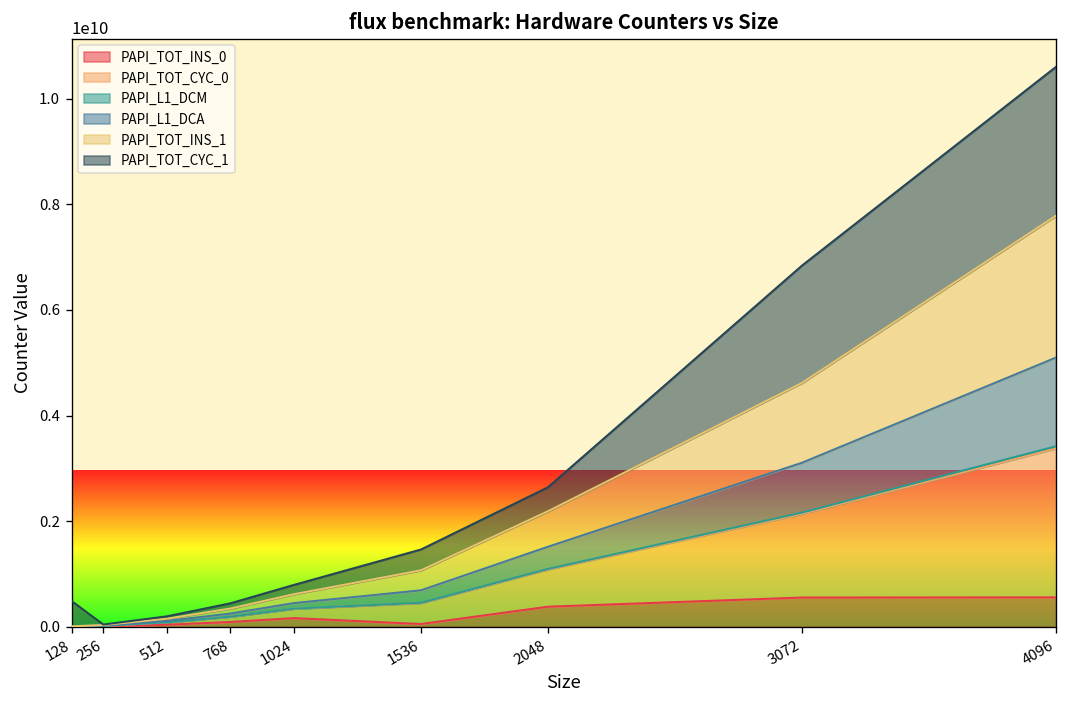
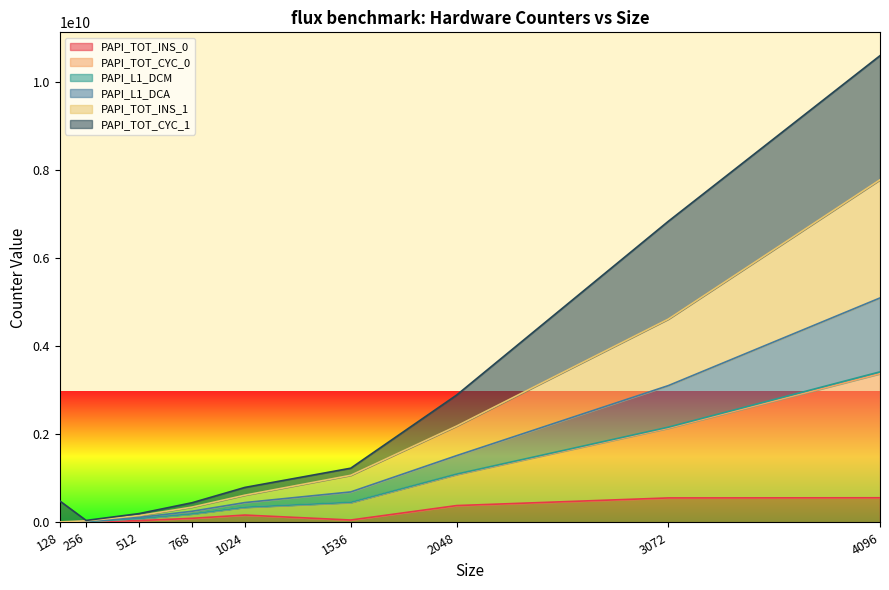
  {
    "PAPI_TOT_INS_0": {
      "768": 100000000,
      "1024": 200000000,
      "1536": 100000000,
      "2048": 400000000,
      "3072": 600000000,
      "4096": 600000000
    },
    "PAPI_TOT_CYC_1": {
      "128": 500000000,
      "768": 100000000,
      "1024": 200000000,
-     "1536": 400000000,
-     "2048": 500000000,
+     "1536": 200000000,
+     "2048": 700000000,
      "3072": 2200000000,
      "4096": 2800000000
    }
  }
